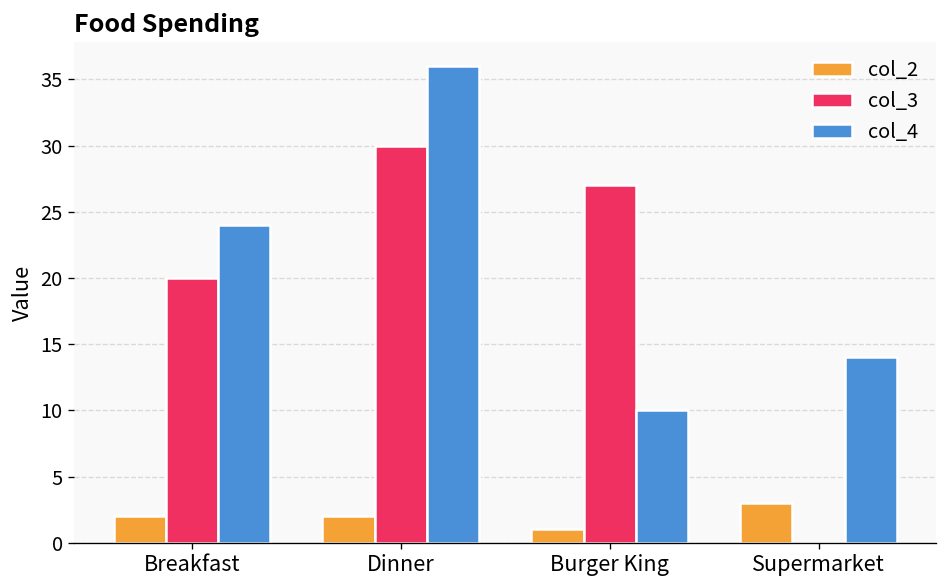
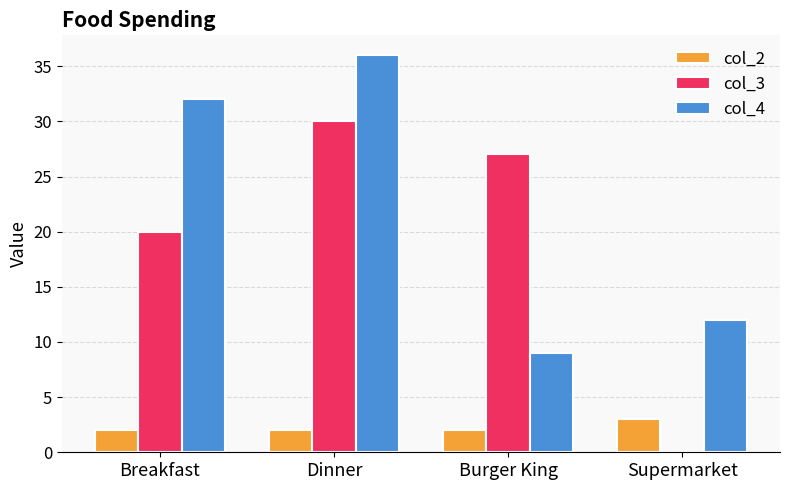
  {
    "col_2": {
      "Breakfast": 2,
      "Dinner": 2,
-     "Burger King": 1,
+     "Burger King": 2,
      "Supermarket": 3
    },
    "col_3": {
      "Breakfast": 20,
      "Dinner": 30,
      "Burger King": 27,
      "Supermarket": 0
    },
    "col_4": {
-     "Breakfast": 24,
+     "Breakfast": 32,
      "Dinner": 36,
-     "Burger King": 10,
-     "Supermarket": 14
+     "Burger King": 9,
+     "Supermarket": 12
    }
  }
